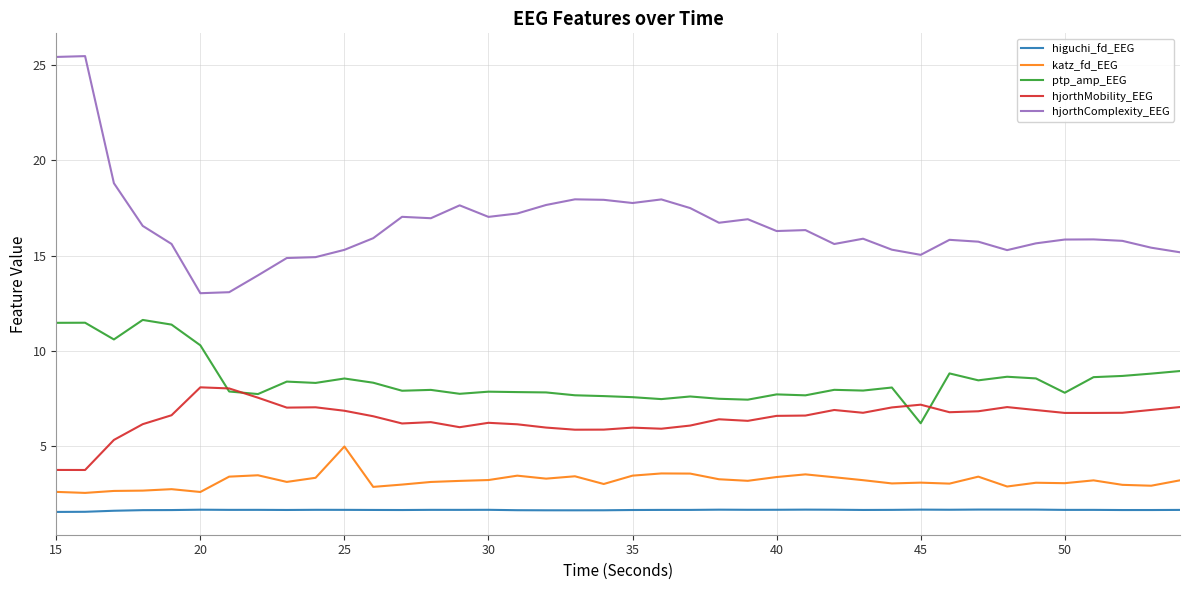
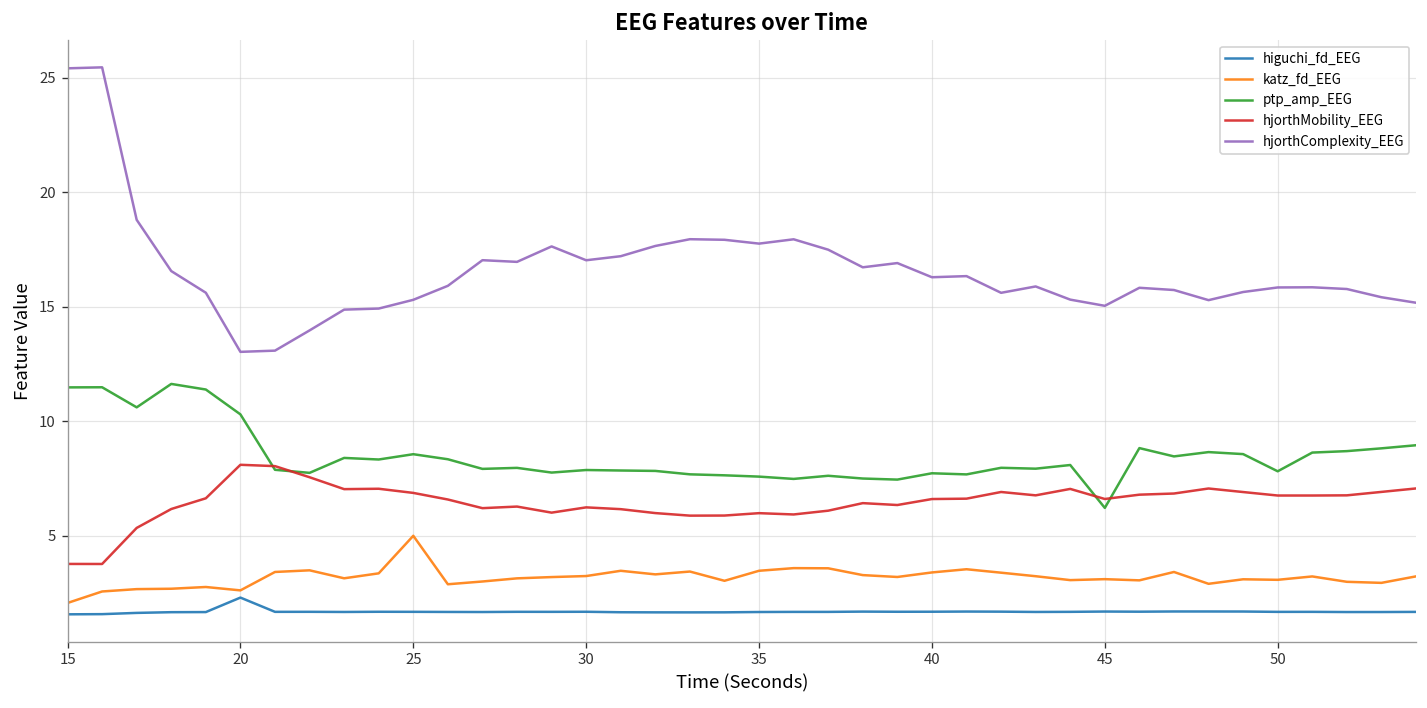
  {
    "higuchi_fd_EEG": {
      "15": 1.6,
-     "20": 1.7,
+     "20": 2.3,
      "25": 1.7,
      "30": 1.7,
      "35": 1.7,
      "40": 1.7,
      "45": 1.7,
      "50": 1.7
    },
    "katz_fd_EEG": {
-     "15": 2.6,
+     "15": 2.1,
      "20": 2.6,
      "25": 5.0,
      "30": 3.2,
      "35": 3.5,
      "40": 3.4,
      "45": 3.1,
      "50": 3.1
    },
    "ptp_amp_EEG": {
      "15": 11.5,
      "20": 10.3,
      "25": 8.6,
      "30": 7.9,
      "35": 7.6,
      "40": 7.7,
      "45": 6.2,
      "50": 7.8
    },
    "hjorthMobility_EEG": {
      "15": 3.8,
      "20": 8.1,
      "25": 6.9,
      "30": 6.2,
      "35": 6.0,
      "40": 6.6,
-     "45": 7.2,
+     "45": 6.6,
      "50": 6.7
    },
    "hjorthComplexity_EEG": {
      "15": 25.4,
      "20": 13.0,
      "25": 15.3,
      "30": 17.0,
      "35": 17.8,
      "40": 16.3,
      "45": 15.0,
      "50": 15.8
    }
  }
